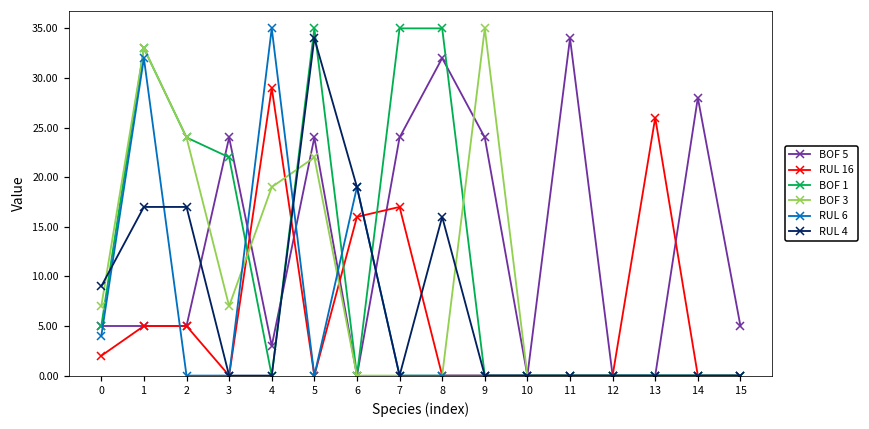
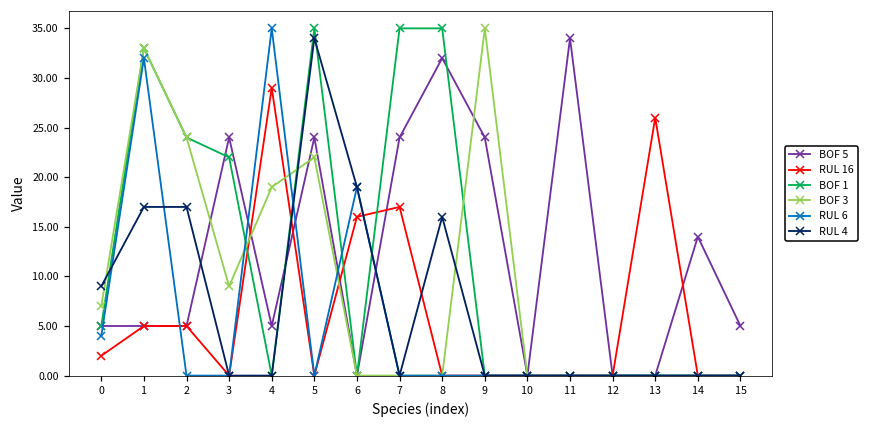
  {
    "BOF 5": {
      "3": 24,
-     "4": 3,
+     "4": 5,
      "5": 24,
      "7": 24,
      "8": 32,
      "9": 24,
      "11": 34,
-     "14": 28,
+     "14": 14,
      "15": 5
    },
    "RUL 16": {
      "0": 2,
      "4": 29,
      "6": 16,
      "7": 17,
      "13": 26
    },
    "BOF 1": {
      "3": 22,
      "5": 35,
      "7": 35,
      "8": 35
    },
    "BOF 3": {
      "0": 7,
-     "3": 7,
+     "3": 9,
      "4": 19,
      "5": 22,
      "9": 35
    },
    "RUL 6": {
      "0": 4,
      "1": 32,
      "2": 0,
      "4": 35
    },
    "RUL 4": {
      "0": 9,
      "1": 17,
      "2": 17,
      "5": 34,
      "8": 16
    }
  }
